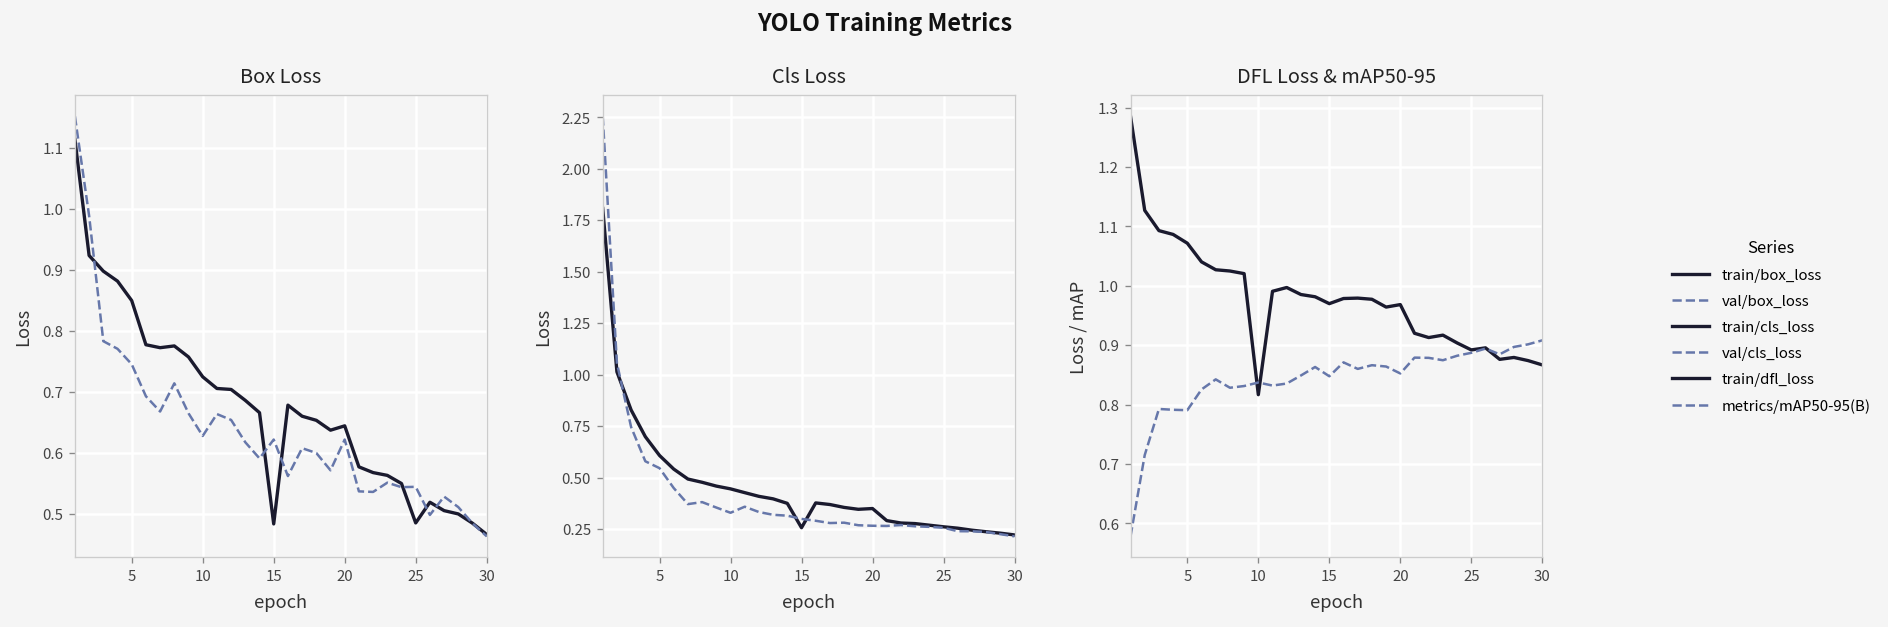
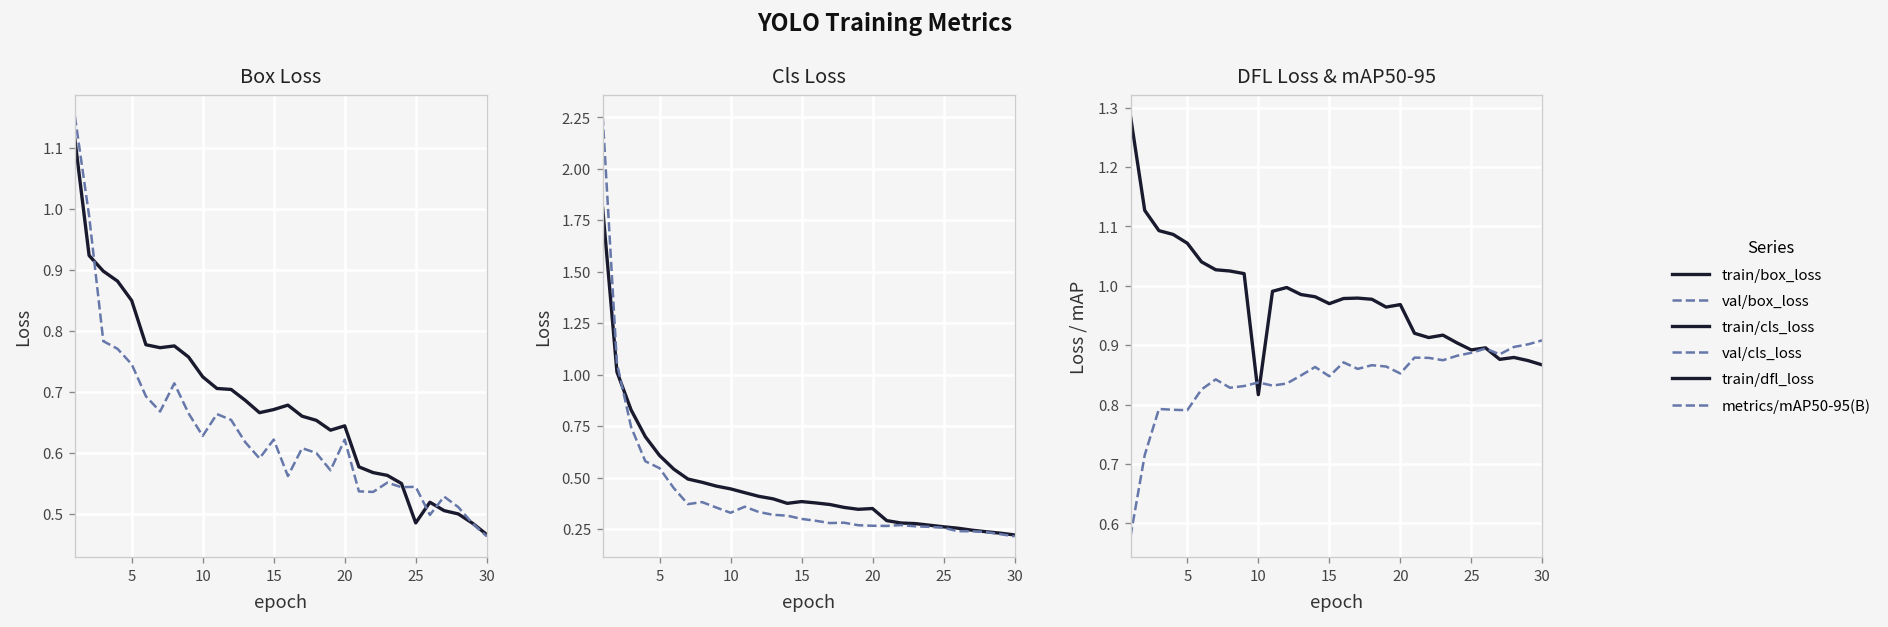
  {
    "Box Loss": {
      "train/box_loss": {
        "5": 0.85,
        "10": 0.72,
-       "15": 0.48,
+       "15": 0.67,
        "20": 0.64,
        "25": 0.49
      },
      "val/box_loss": {
        "5": 0.75,
        "10": 0.63,
        "15": 0.62,
        "20": 0.62,
        "25": 0.54
      }
    },
    "Cls Loss": {
      "train/cls_loss": {
        "5": 0.61,
        "10": 0.45,
-       "15": 0.26,
+       "15": 0.38,
        "20": 0.35
      },
      "val/cls_loss": {
        "5": 0.55,
        "10": 0.33,
        "15": 0.30,
        "20": 0.27
      }
    },
    "DFL Loss & mAP50-95": {
      "train/dfl_loss": {
        "5": 1.07,
        "10": 0.82,
        "15": 0.97,
        "20": 0.97,
        "30": 0.87
      },
      "metrics/mAP50-95(B)": {
        "5": 0.79,
        "10": 0.84,
        "15": 0.85,
        "20": 0.85,
        "30": 0.91
      }
    }
  }
